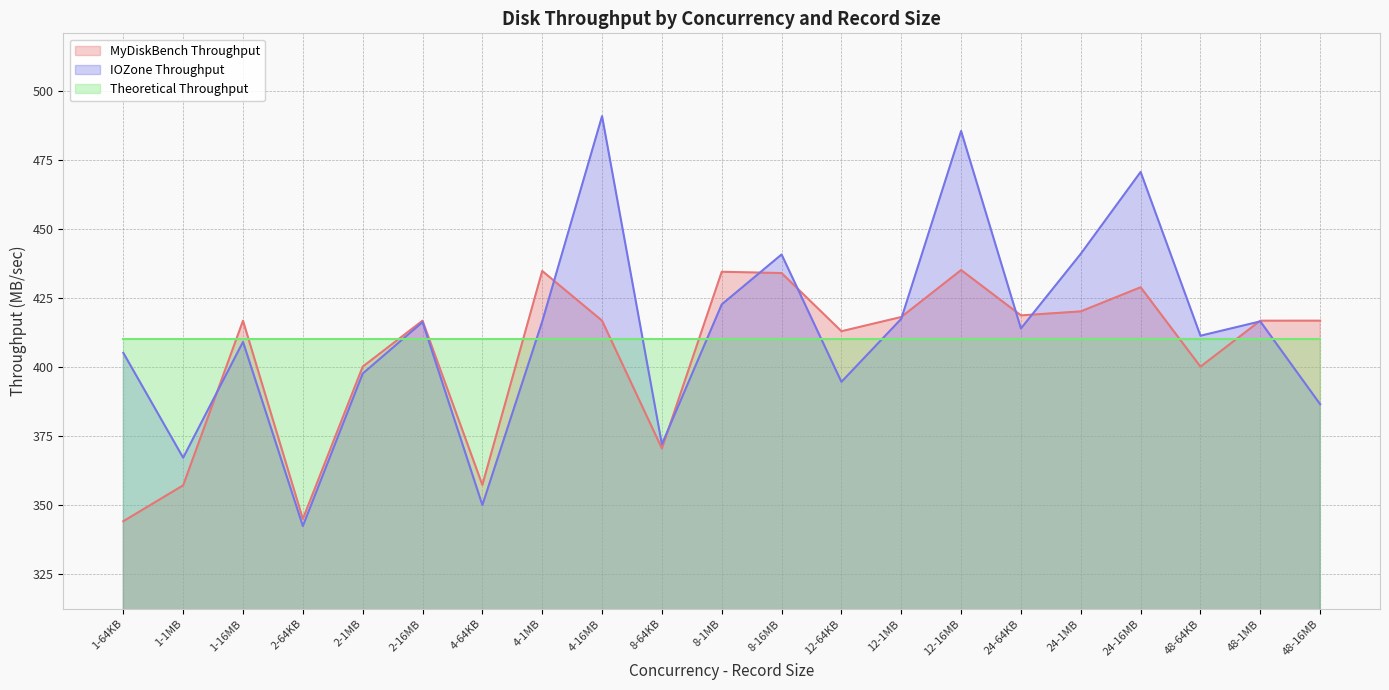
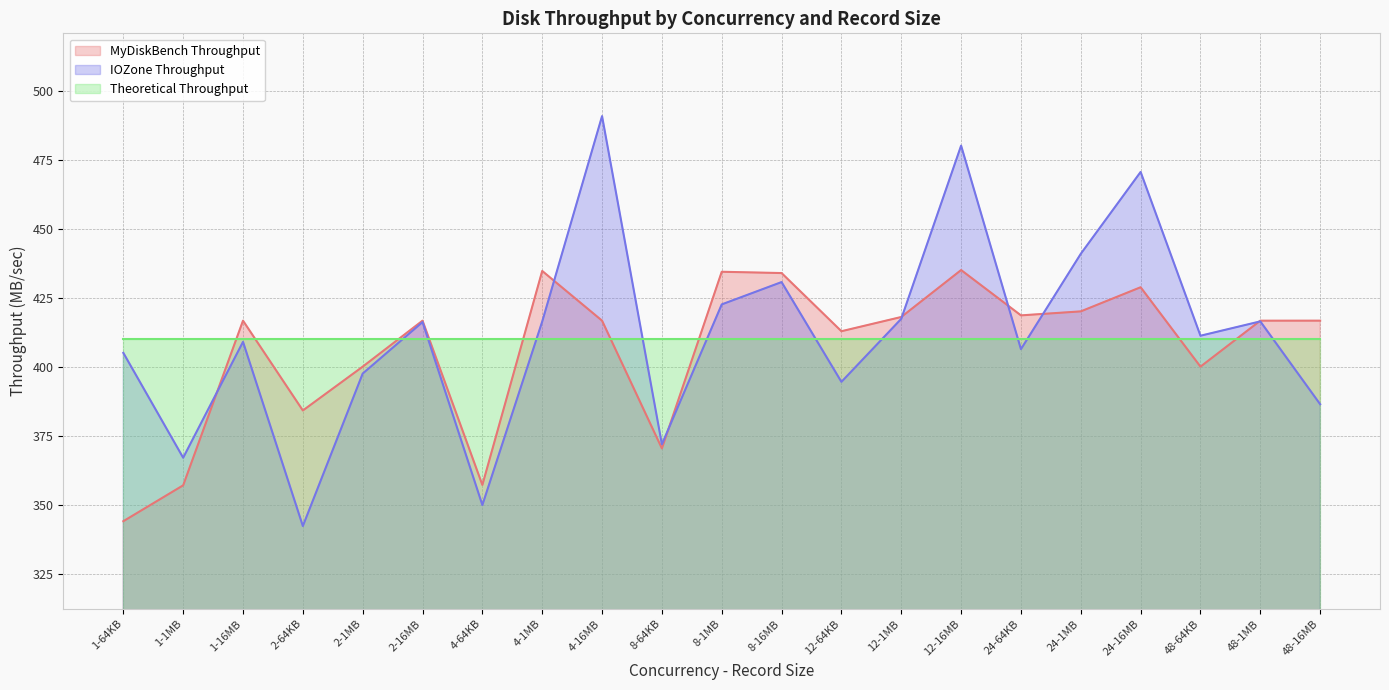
  {
    "MyDiskBench Throughput": {
      "1-64KB": 344,
      "1-1MB": 357,
      "1-16MB": 417,
-     "2-64KB": 345,
+     "2-64KB": 384,
      "2-1MB": 400,
      "4-64KB": 357,
      "4-1MB": 435,
      "4-16MB": 417,
      "8-64KB": 370,
      "8-1MB": 434,
      "8-16MB": 434,
      "12-64KB": 413,
      "12-16MB": 435,
      "24-64KB": 419,
      "24-1MB": 420,
      "24-16MB": 429,
      "48-64KB": 400,
      "48-16MB": 417
    },
    "IOZone Throughput": {
      "1-64KB": 405,
      "1-1MB": 367,
      "1-16MB": 409,
      "2-64KB": 342,
      "2-1MB": 398,
      "4-64KB": 350,
      "4-1MB": 416,
      "4-16MB": 491,
      "8-64KB": 372,
      "8-1MB": 423,
-     "8-16MB": 441,
+     "8-16MB": 431,
      "12-64KB": 394,
-     "12-16MB": 485,
-     "24-64KB": 414,
+     "12-16MB": 480,
+     "24-64KB": 406,
      "24-1MB": 441,
      "24-16MB": 471,
      "48-64KB": 411,
      "48-16MB": 386
    },
    "Theoretical Throughput": {
      "1-64KB": 410,
      "1-1MB": 410,
      "1-16MB": 410,
      "2-64KB": 410,
      "2-1MB": 410,
      "2-16MB": 410,
      "4-64KB": 410,
      "4-1MB": 410,
      "4-16MB": 410,
      "8-64KB": 410,
      "8-1MB": 410,
      "8-16MB": 410,
      "12-64KB": 410,
      "12-1MB": 410,
      "12-16MB": 410,
      "24-64KB": 410,
      "24-1MB": 410,
      "24-16MB": 410,
      "48-64KB": 410,
      "48-1MB": 410,
      "48-16MB": 410
    }
  }
